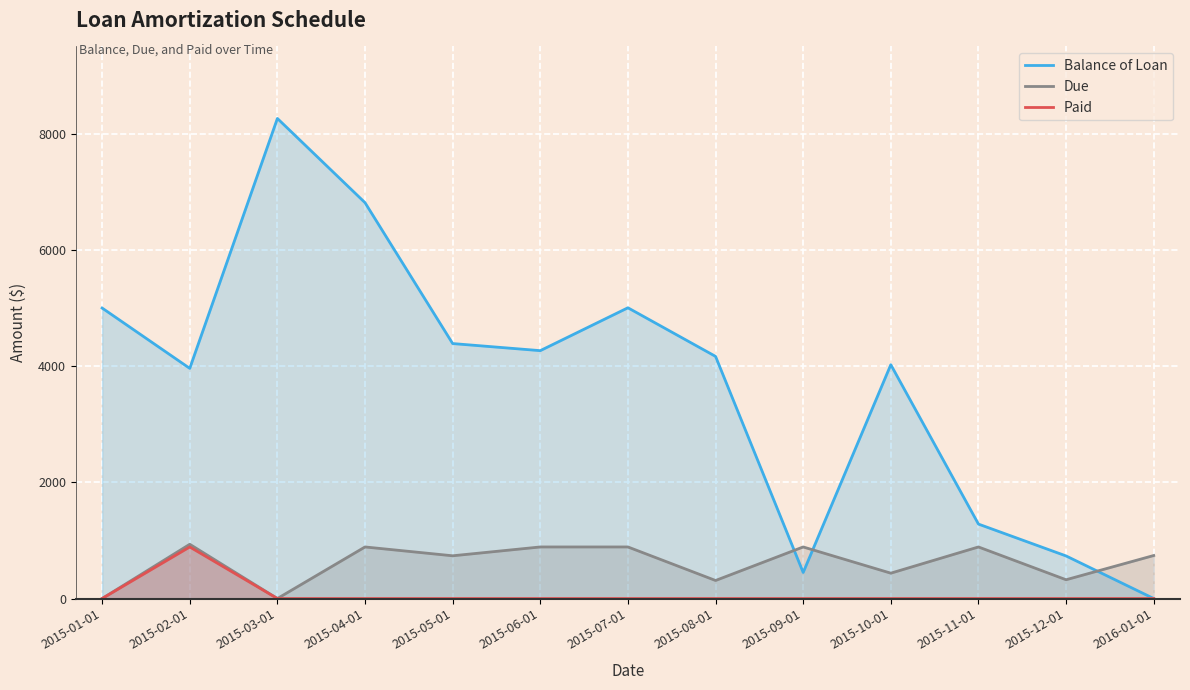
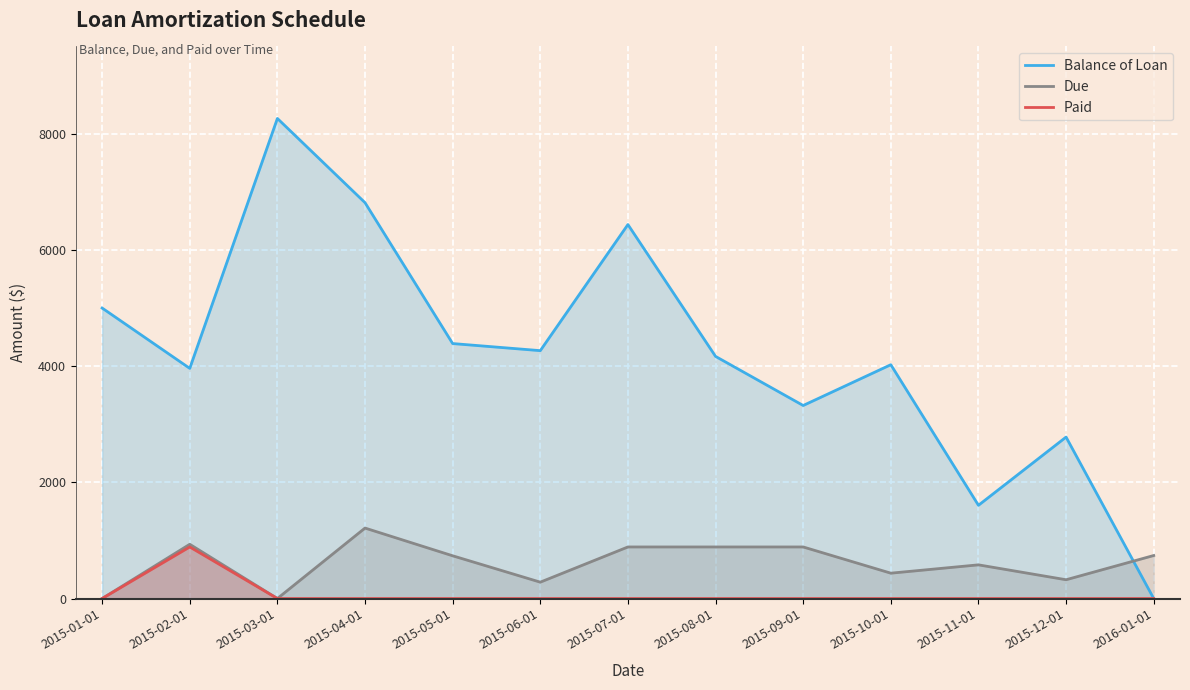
  {
    "Balance of Loan": {
      "2015-01-01": 5000,
      "2015-02-01": 4000,
      "2015-03-01": 8300,
      "2015-04-01": 6800,
      "2015-05-01": 4400,
      "2015-06-01": 4300,
-     "2015-07-01": 5000,
+     "2015-07-01": 6400,
      "2015-08-01": 4200,
-     "2015-09-01": 400,
+     "2015-09-01": 3300,
      "2015-10-01": 4000,
-     "2015-11-01": 1300,
-     "2015-12-01": 700
+     "2015-11-01": 1600,
+     "2015-12-01": 2800
    },
    "Due": {
      "2015-02-01": 900,
-     "2015-04-01": 900,
+     "2015-04-01": 1200,
      "2015-05-01": 700,
-     "2015-06-01": 900,
+     "2015-06-01": 300,
      "2015-07-01": 900,
-     "2015-08-01": 300,
+     "2015-08-01": 900,
      "2015-09-01": 900,
      "2015-10-01": 400,
-     "2015-11-01": 900,
+     "2015-11-01": 600,
      "2015-12-01": 300,
      "2016-01-01": 700
    },
    "Paid": {
      "2015-02-01": 900,
      "2015-04-01": 0,
      "2015-05-01": 0,
      "2015-06-01": 0,
      "2015-07-01": 0,
      "2015-08-01": 0,
      "2015-09-01": 0,
      "2015-10-01": 0,
      "2015-11-01": 0,
      "2015-12-01": 0
    }
  }
